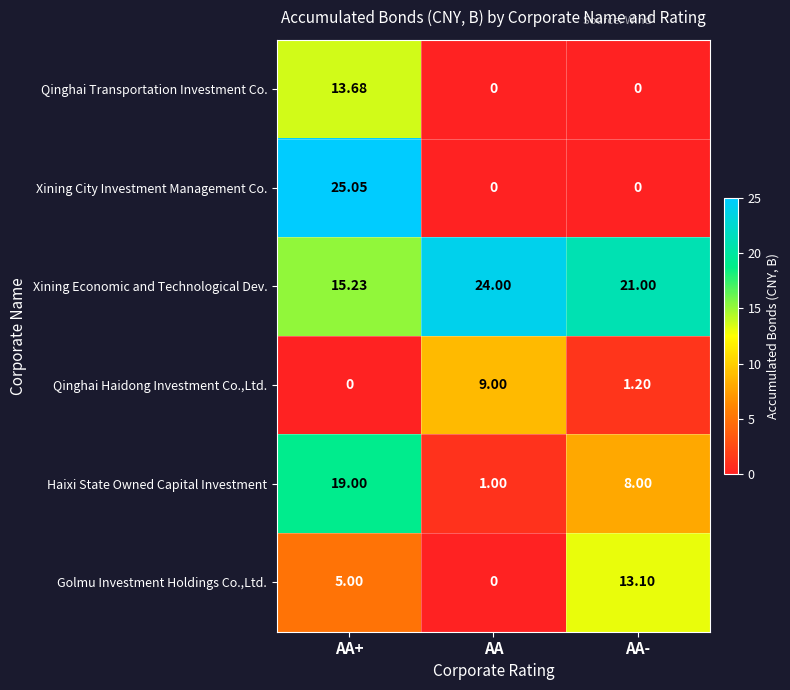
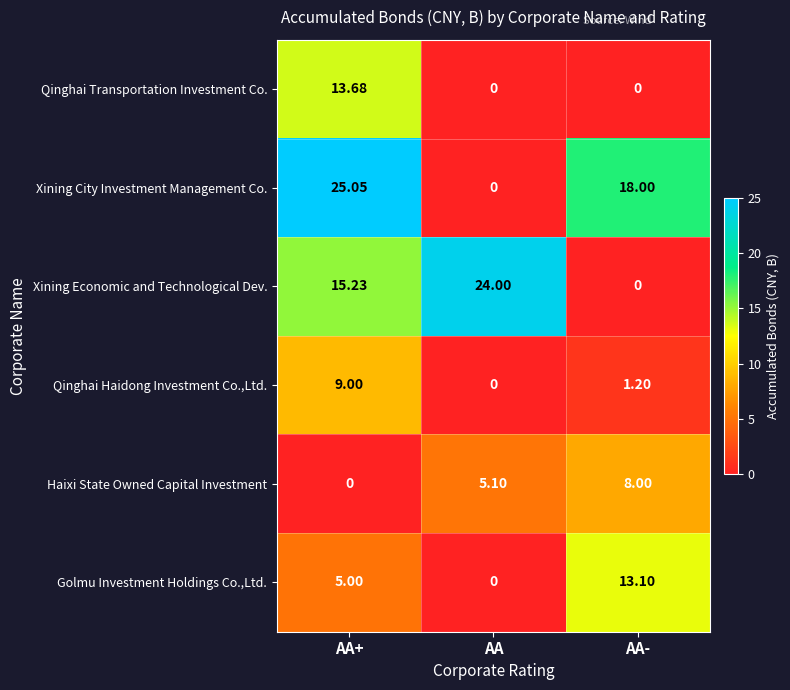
  {
    "Qinghai Transportation Investment Co.": {
      "AA+": 13.68,
      "AA": 0,
      "AA-": 0
    },
    "Xining City Investment Management Co.": {
      "AA+": 25.05,
      "AA": 0,
-     "AA-": 0
+     "AA-": 18.00
    },
    "Xining Economic and Technological Dev.": {
      "AA+": 15.23,
      "AA": 24.00,
-     "AA-": 21.00
+     "AA-": 0
    },
    "Qinghai Haidong Investment Co.,Ltd.": {
-     "AA+": 0,
-     "AA": 9.00,
+     "AA+": 9.00,
+     "AA": 0,
      "AA-": 1.20
    },
    "Haixi State Owned Capital Investment": {
-     "AA+": 19.00,
-     "AA": 1.00,
+     "AA+": 0,
+     "AA": 5.10,
      "AA-": 8.00
    },
    "Golmu Investment Holdings Co.,Ltd.": {
      "AA+": 5.00,
      "AA": 0,
      "AA-": 13.10
    }
  }
